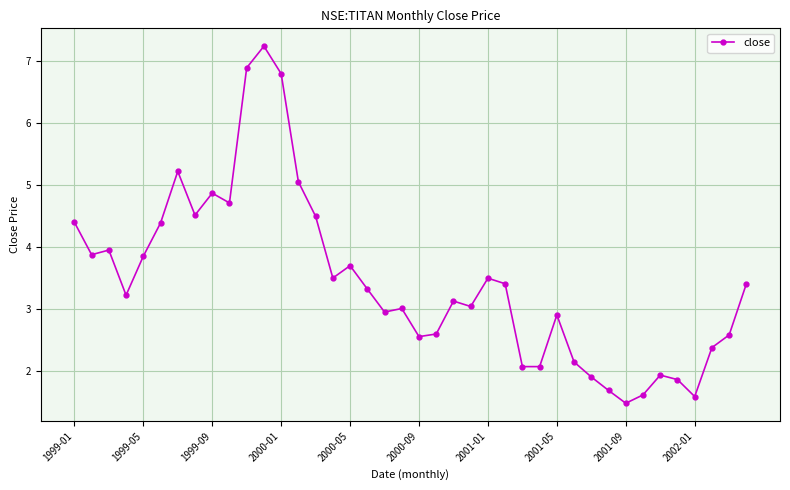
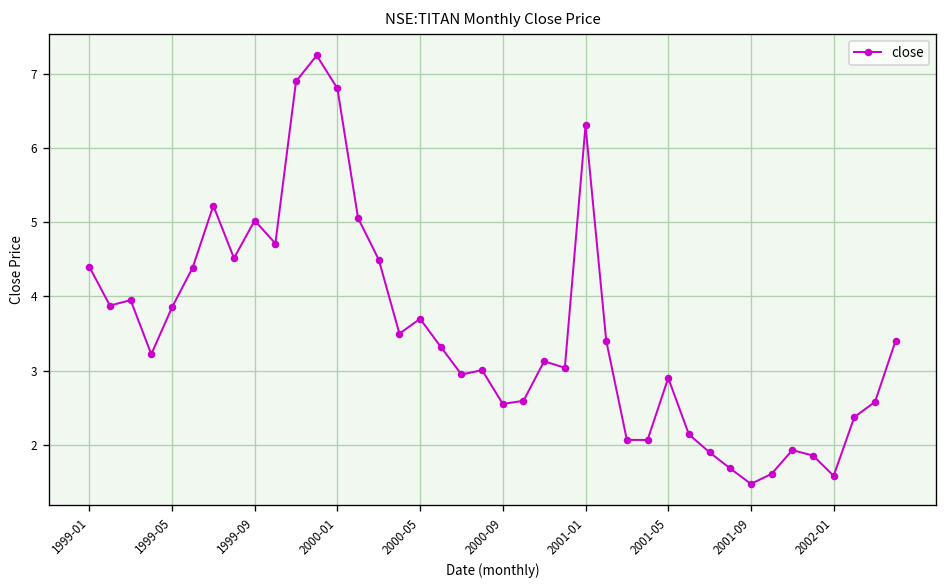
  {
    "1999-01": 4.4,
    "1999-05": 3.9,
-   "1999-09": 4.9,
+   "1999-09": 5.0,
    "2000-01": 6.8,
    "2000-05": 3.7,
    "2000-09": 2.6,
-   "2001-01": 3.5,
+   "2001-01": 6.3,
    "2001-05": 2.9,
    "2001-09": 1.5,
    "2002-01": 1.6
  }
